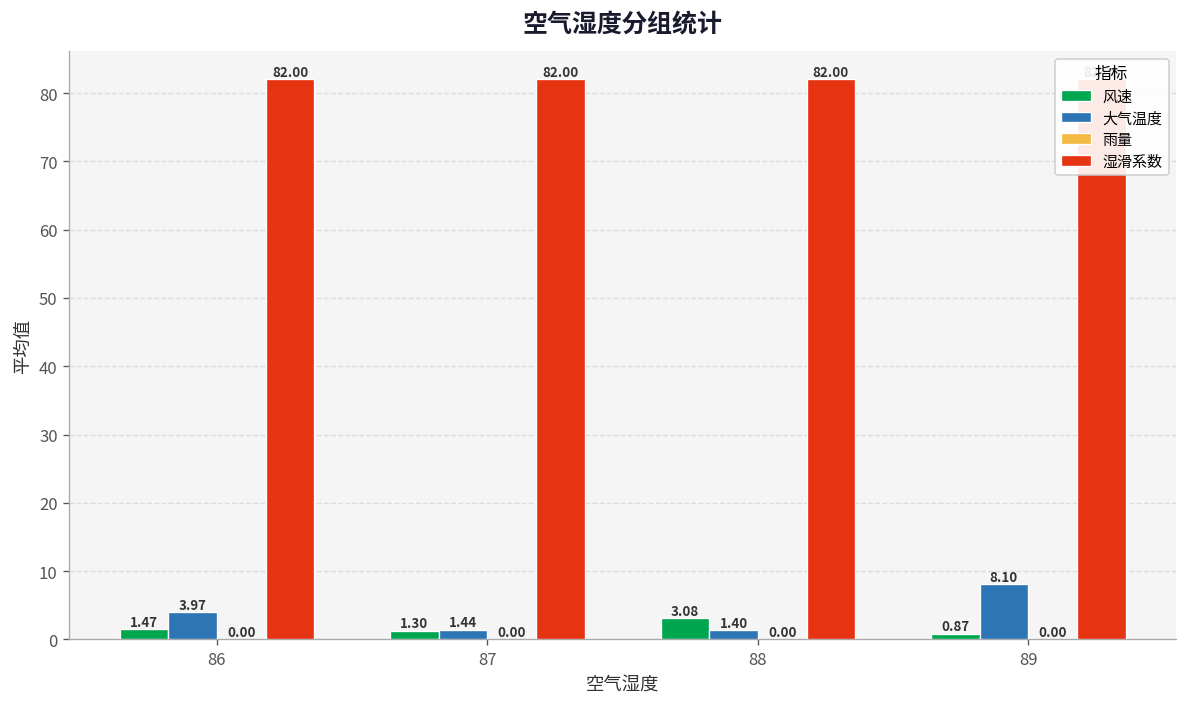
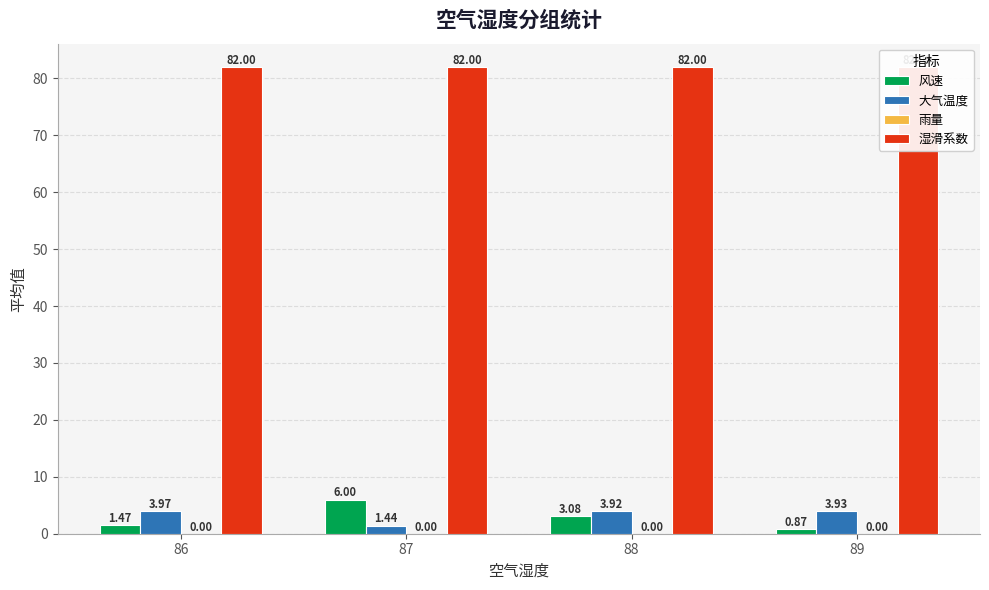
  {
    "风速": {
      "86": 1.47,
-     "87": 1.30,
+     "87": 6.00,
      "88": 3.08,
      "89": 0.87
    },
    "大气温度": {
      "86": 3.97,
      "87": 1.44,
-     "88": 1.40,
-     "89": 8.10
+     "88": 3.92,
+     "89": 3.93
    },
    "雨量": {
      "86": 0.00,
      "87": 0.00,
      "88": 0.00,
      "89": 0.00
    },
    "湿滑系数": {
      "86": 82.00,
      "87": 82.00,
      "88": 82.00
    }
  }
